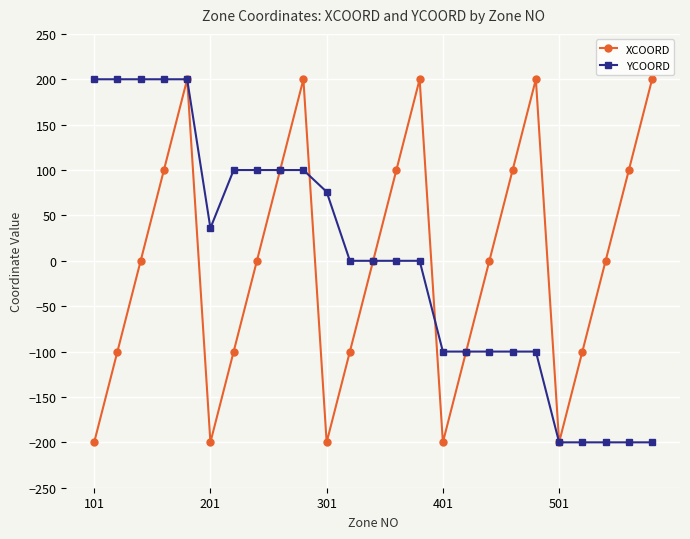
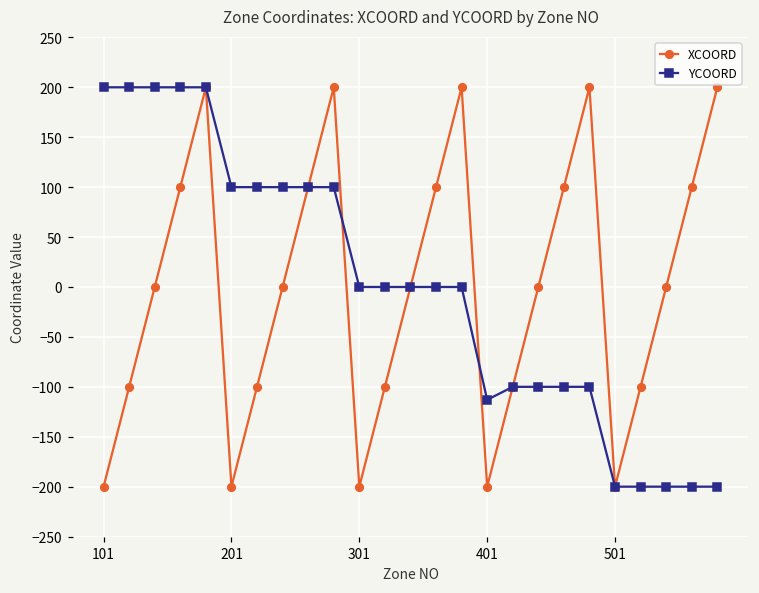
  {
    "XCOORD": {
      "101": -200,
      "201": -200,
      "301": -200,
      "401": -200
    },
    "YCOORD": {
      "101": 200,
-     "201": 40,
-     "301": 80,
-     "401": -100
+     "201": 100,
+     "301": 0,
+     "401": -110
    }
  }
